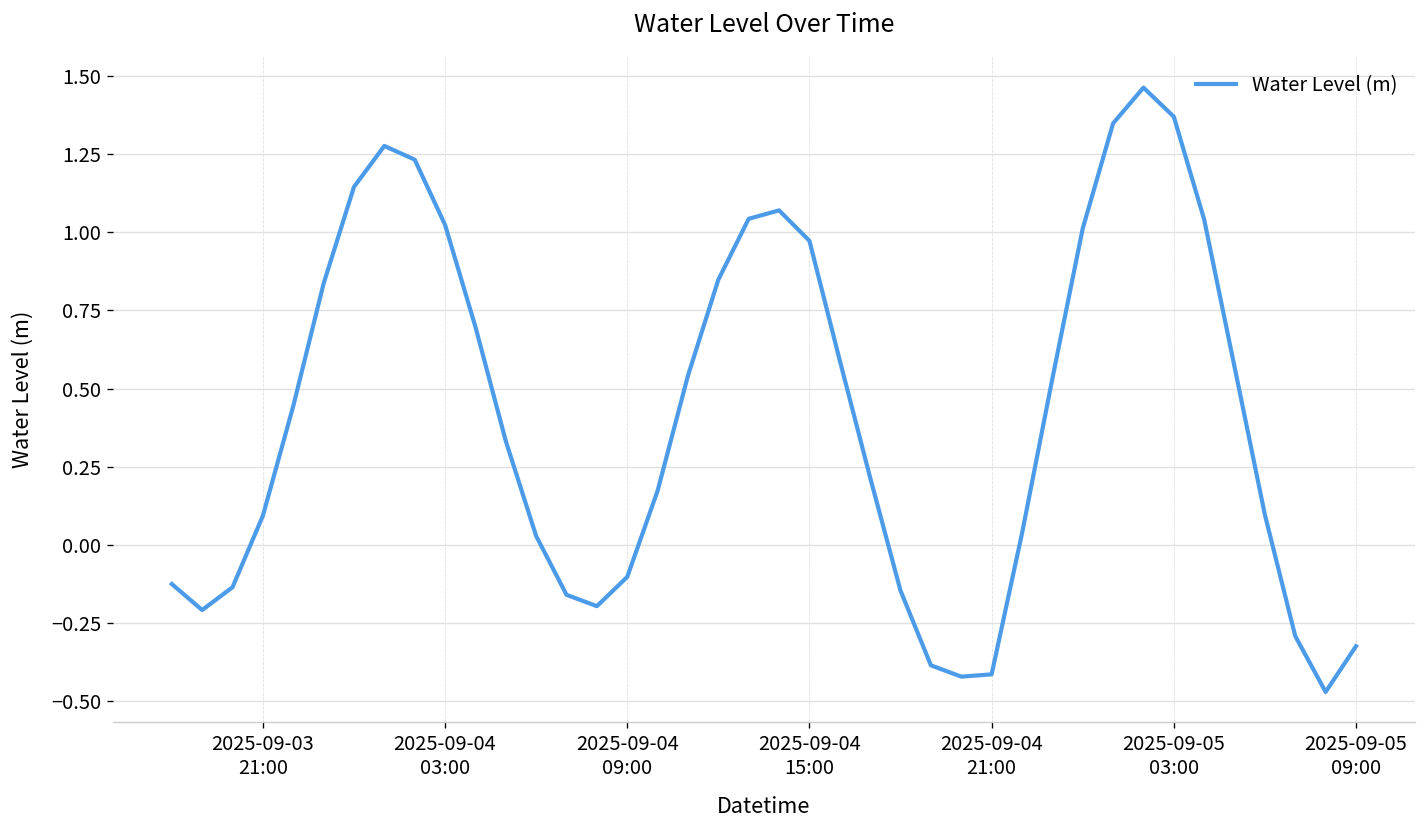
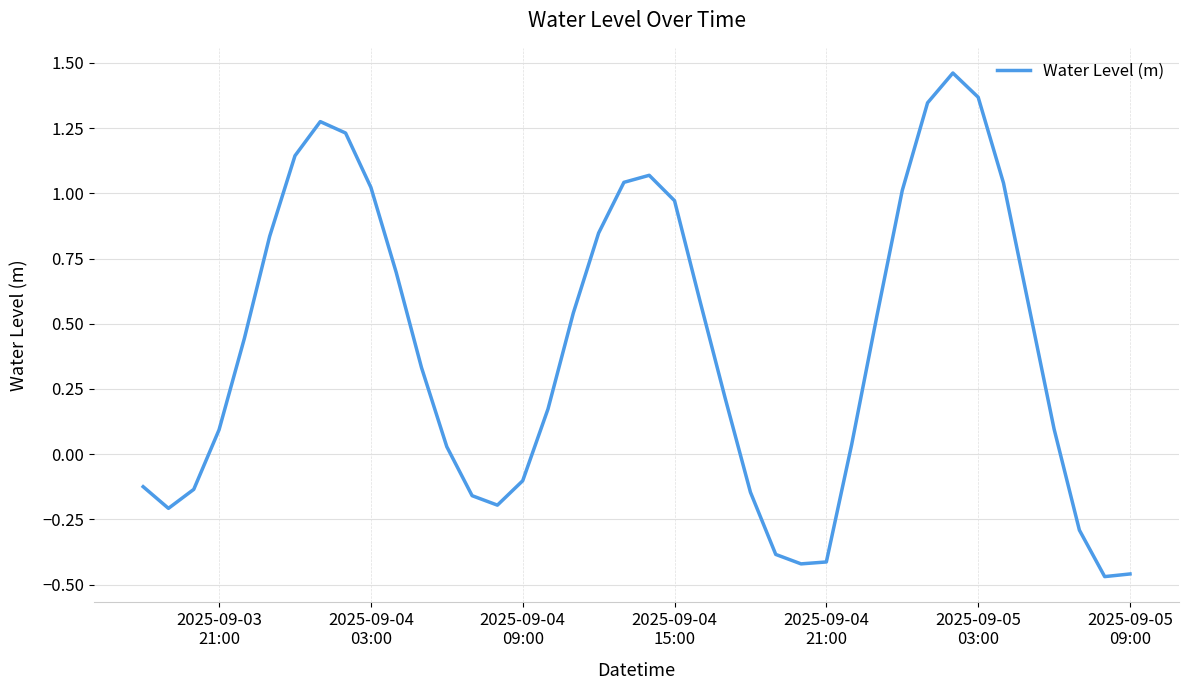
  {
    "2025-09-03 21:00": 0.09,
    "2025-09-04 03:00": 1.02,
    "2025-09-04 09:00": -0.10,
    "2025-09-04 15:00": 0.97,
    "2025-09-04 21:00": -0.41,
    "2025-09-05 03:00": 1.37,
-   "2025-09-05 09:00": -0.32
+   "2025-09-05 09:00": -0.46
  }
